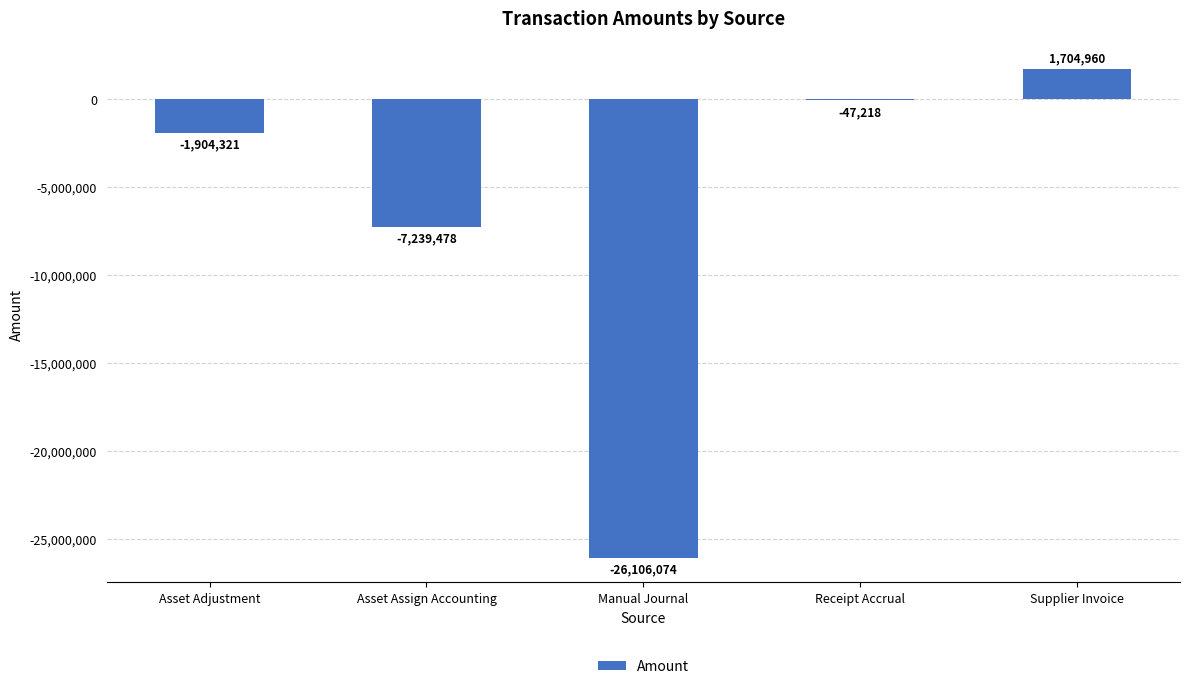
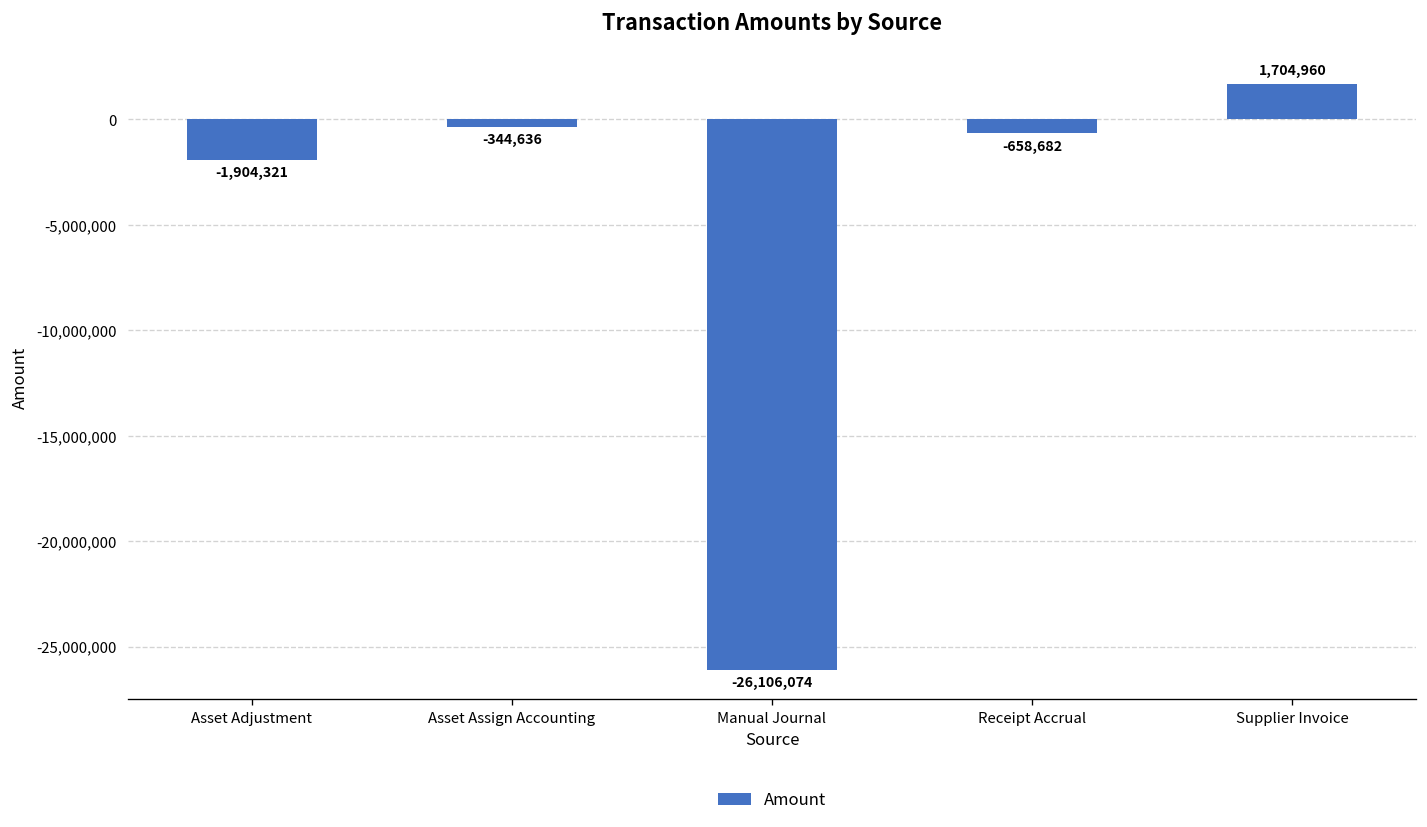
  {
    "Asset Adjustment": "-1,904,321",
-   "Asset Assign Accounting": "-7,239,478",
+   "Asset Assign Accounting": "-344,636",
    "Manual Journal": "-26,106,074",
-   "Receipt Accrual": "-47,218",
+   "Receipt Accrual": "-658,682",
    "Supplier Invoice": "1,704,960"
  }
